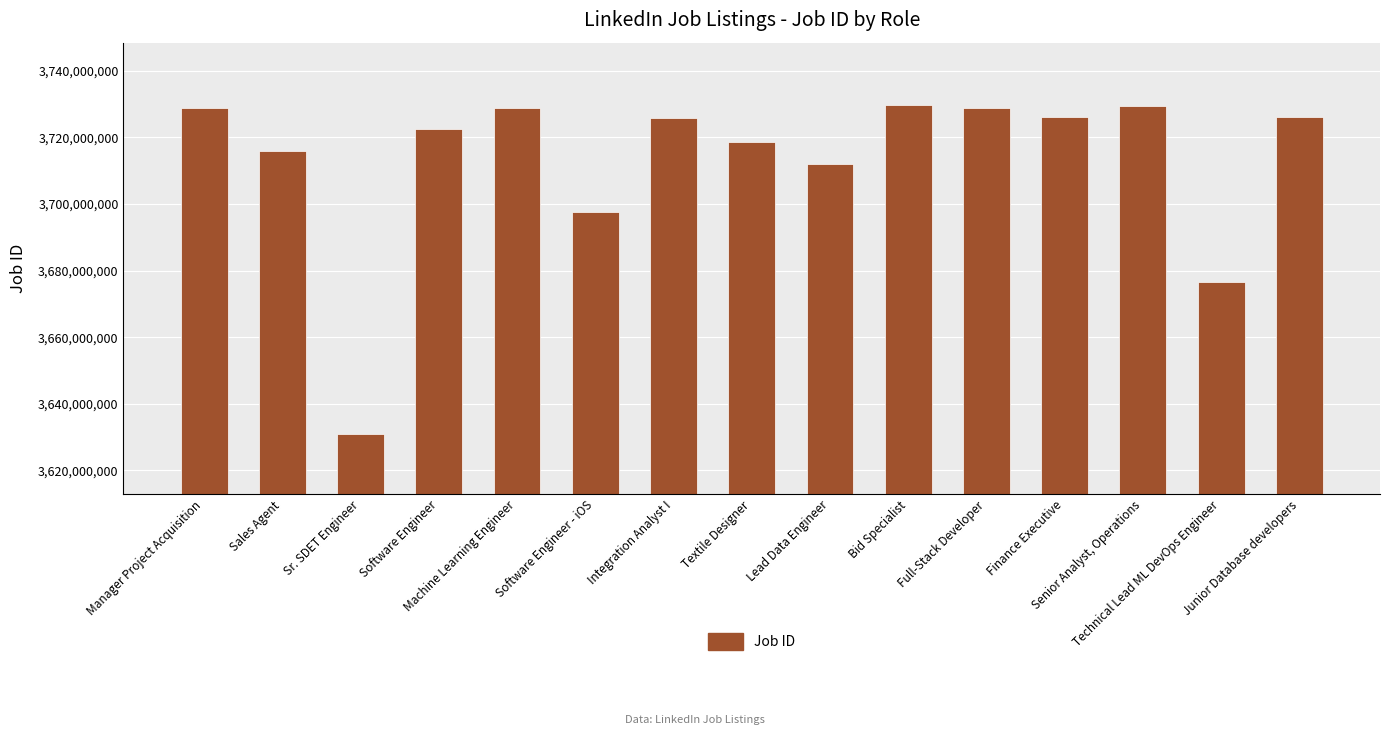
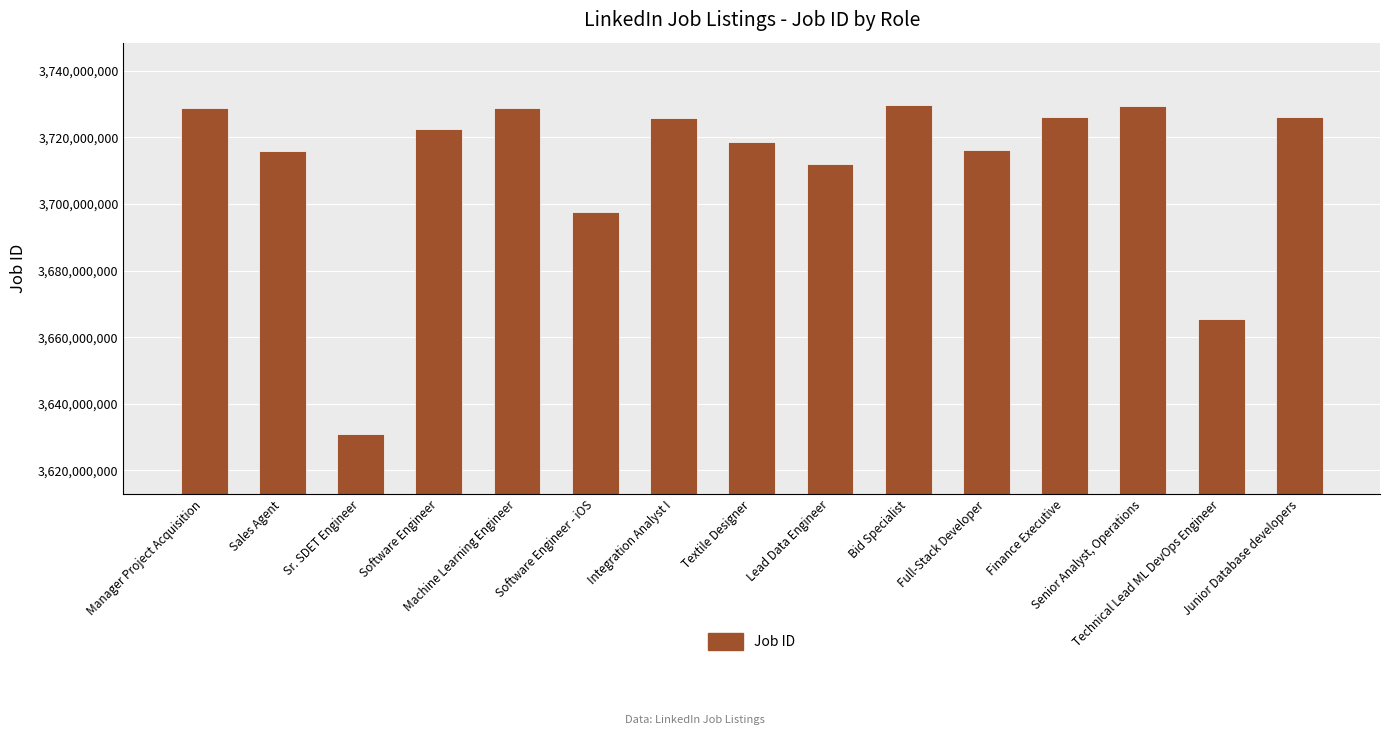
  {
    "Manager Project Acquisition": "3,729,000,000",
    "Sales Agent": "3,716,000,000",
    "Sr. SDET Engineer": "3,631,000,000",
    "Software Engineer": "3,722,000,000",
    "Machine Learning Engineer": "3,729,000,000",
    "Software Engineer - iOS": "3,698,000,000",
    "Integration Analyst I": "3,726,000,000",
    "Textile Designer": "3,719,000,000",
    "Lead Data Engineer": "3,712,000,000",
    "Bid Specialist": "3,730,000,000",
-   "Full-Stack Developer": "3,729,000,000",
+   "Full-Stack Developer": "3,716,000,000",
    "Finance Executive": "3,726,000,000",
    "Senior Analyst, Operations": "3,729,000,000",
-   "Technical Lead ML DevOps Engineer": "3,677,000,000",
+   "Technical Lead ML DevOps Engineer": "3,665,000,000",
    "Junior Database developers": "3,726,000,000"
  }
